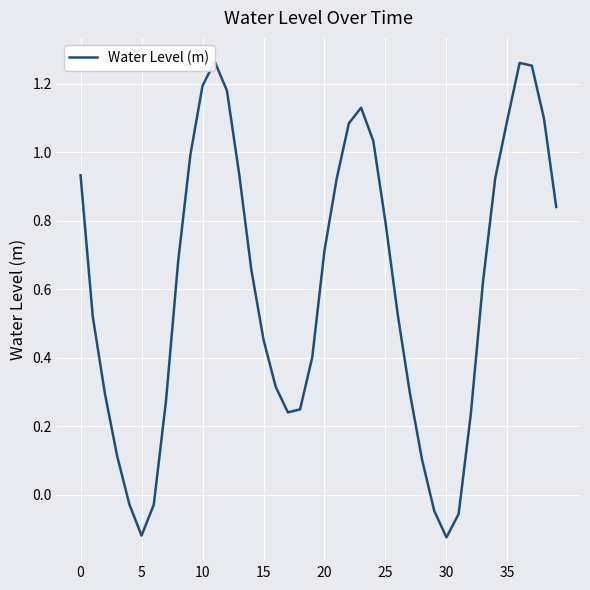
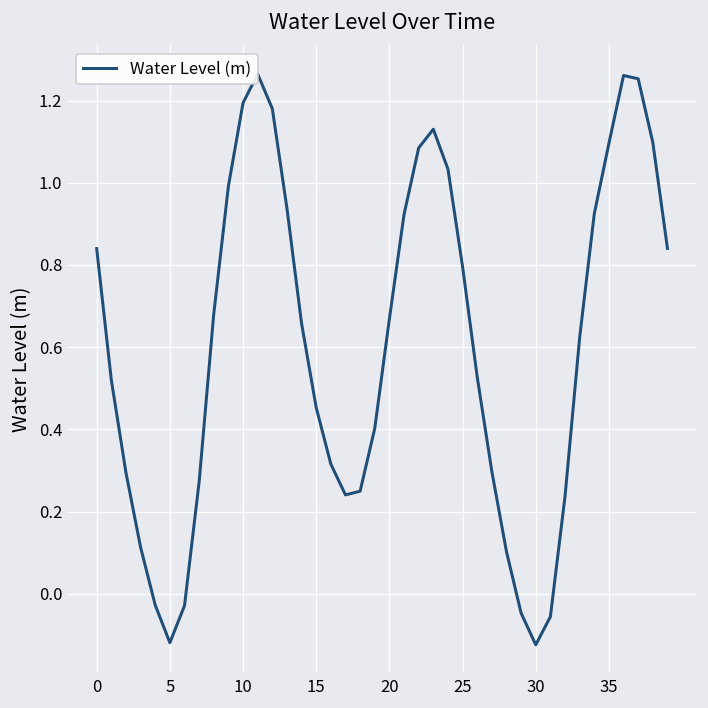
  {
-   "0": 0.93,
+   "0": 0.84,
    "5": -0.12,
    "10": 1.19,
    "15": 0.45,
-   "20": 0.71,
+   "20": 0.67,
    "25": 0.80,
    "30": -0.12,
    "35": 1.10
  }
